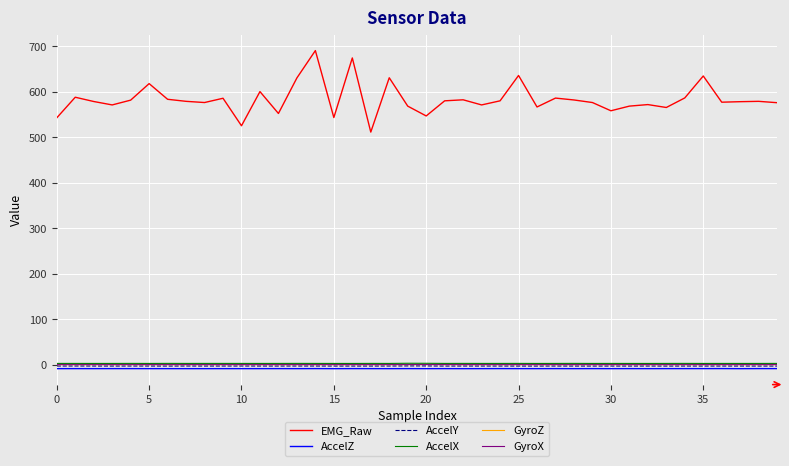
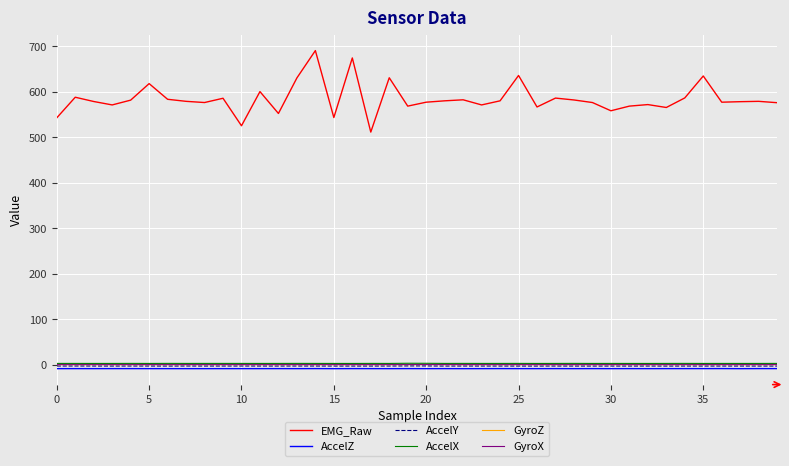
  {
    "EMG_Raw": {
      "0": 540,
      "5": 620,
      "10": 530,
      "15": 540,
-     "20": 550,
+     "20": 580,
      "25": 640,
      "30": 560,
      "35": 630
    },
    "AccelZ": {
      "0": -10,
      "5": -10,
      "10": -10,
      "15": -10,
      "20": -10,
      "25": -10,
      "30": -10
    }
  }
